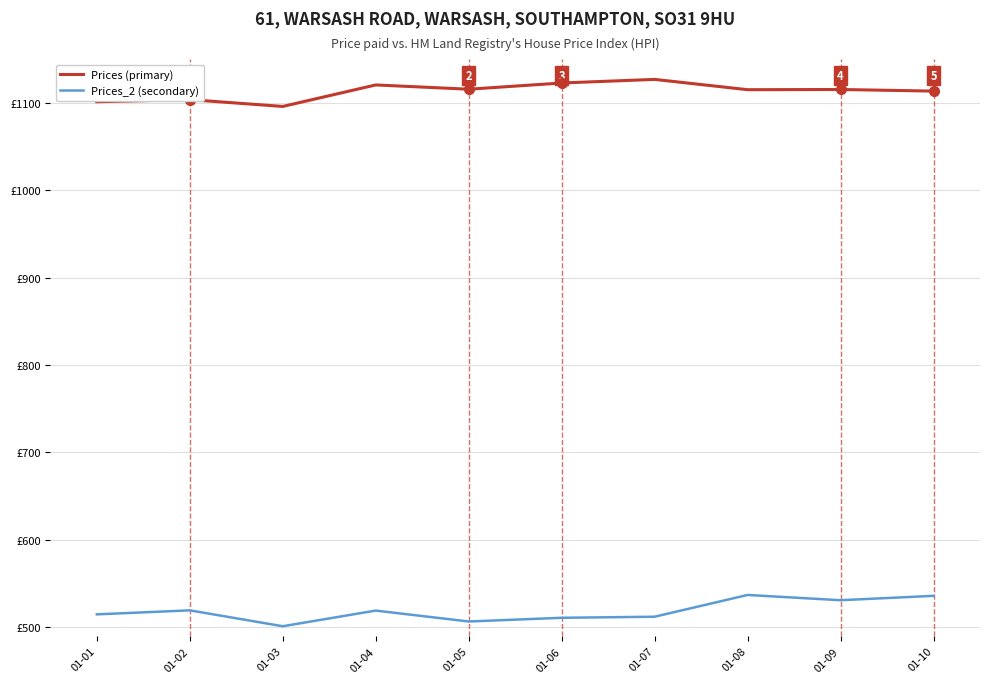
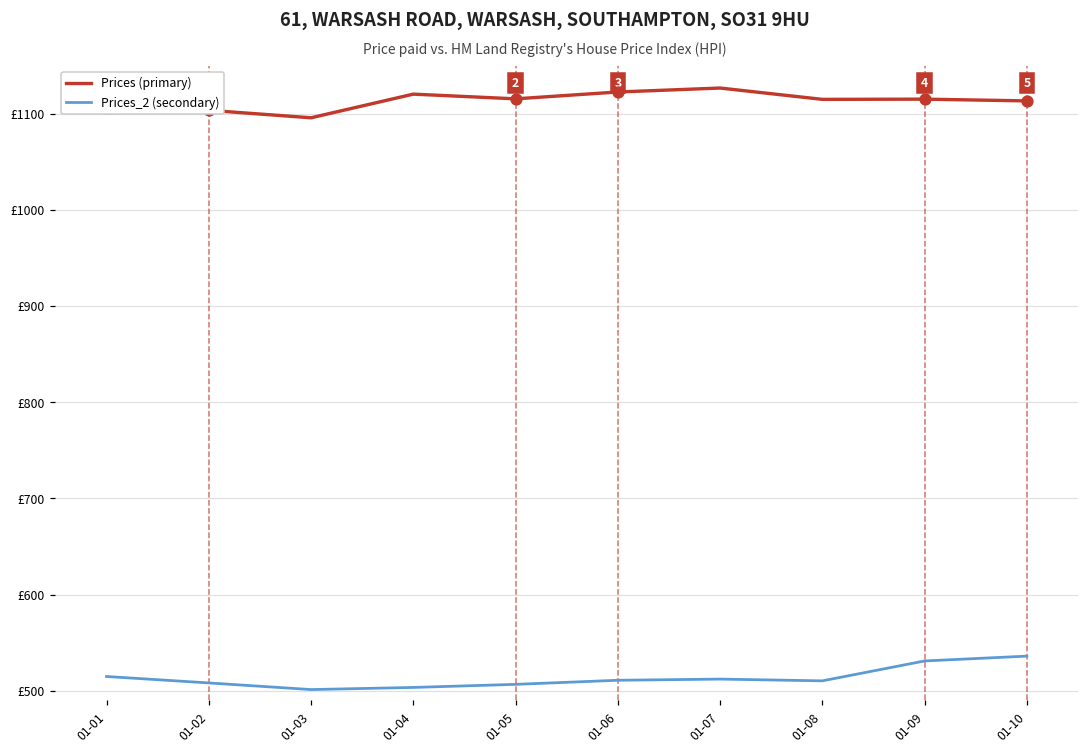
  {
    "Prices_2 (secondary)": {
      "01-01": "£510",
-     "01-02": "£520",
+     "01-02": "£510",
      "01-03": "£500",
-     "01-04": "£520",
+     "01-04": "£500",
      "01-05": "£510",
      "01-06": "£510",
      "01-07": "£510",
-     "01-08": "£540",
+     "01-08": "£510",
      "01-09": "£530",
      "01-10": "£540"
    }
  }
